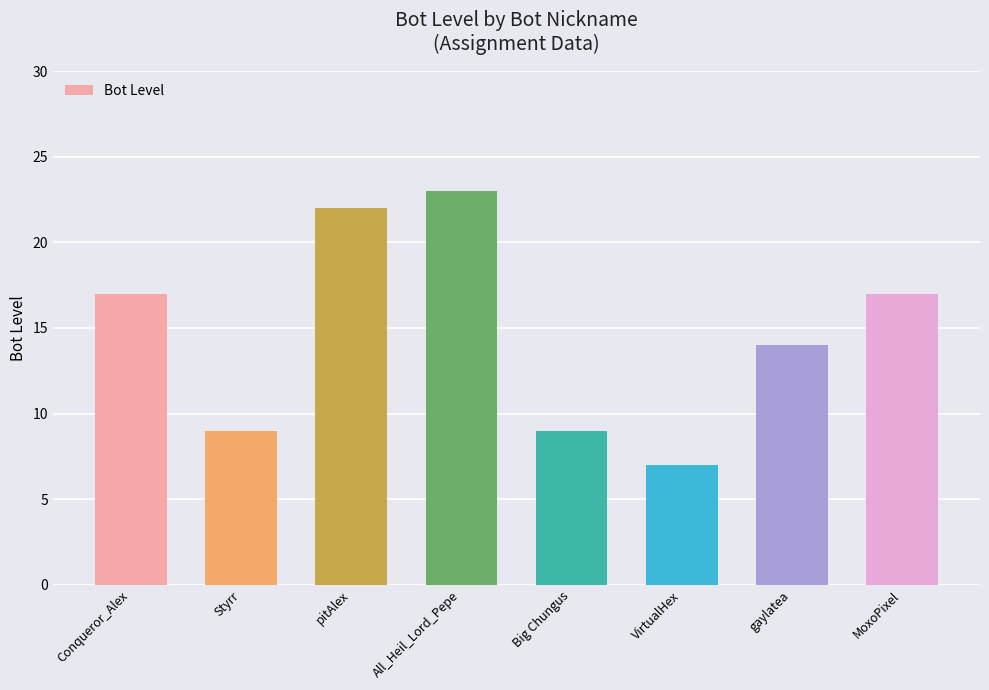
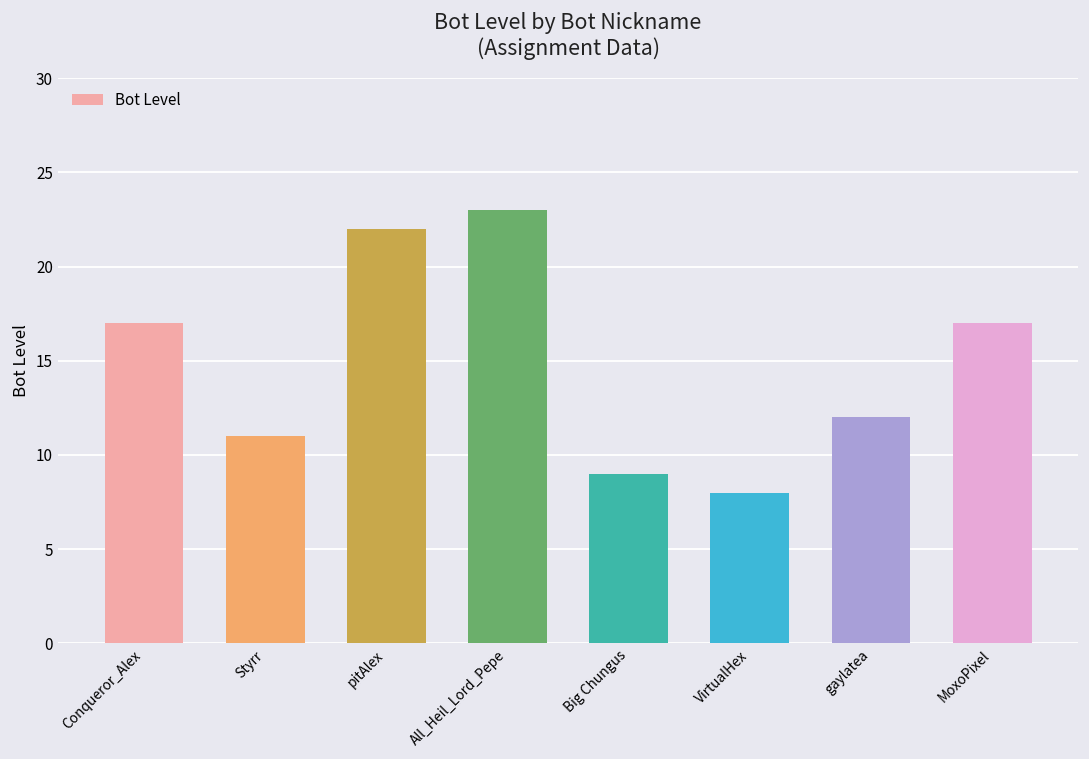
  {
    "Conqueror_Alex": 17,
-   "Styrr": 9,
+   "Styrr": 11,
    "pitAlex": 22,
    "All_Heil_Lord_Pepe": 23,
    "Big Chungus": 9,
-   "VirtualHex": 7,
-   "gaylatea": 14,
+   "VirtualHex": 8,
+   "gaylatea": 12,
    "MoxoPixel": 17
  }
